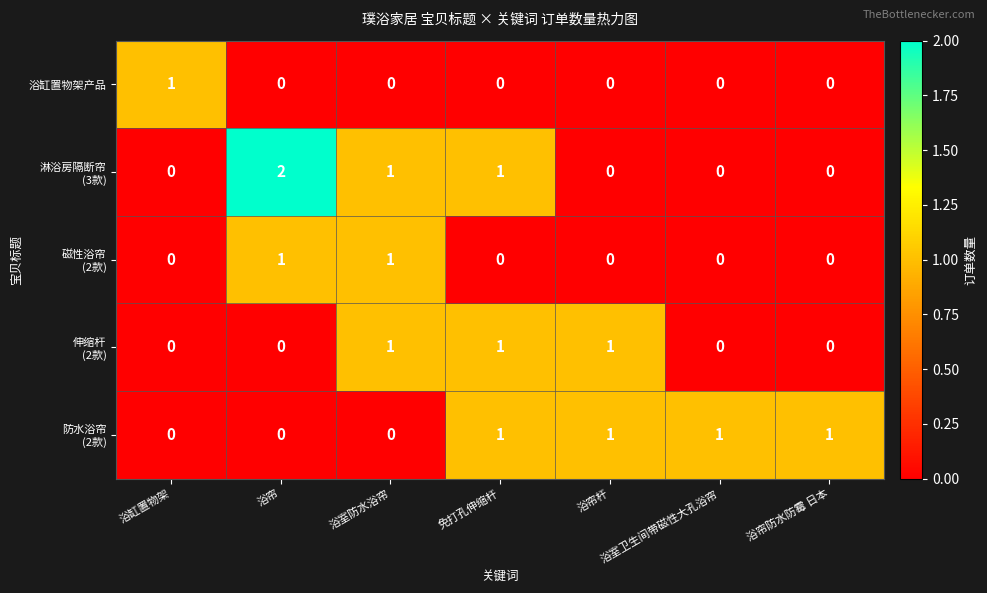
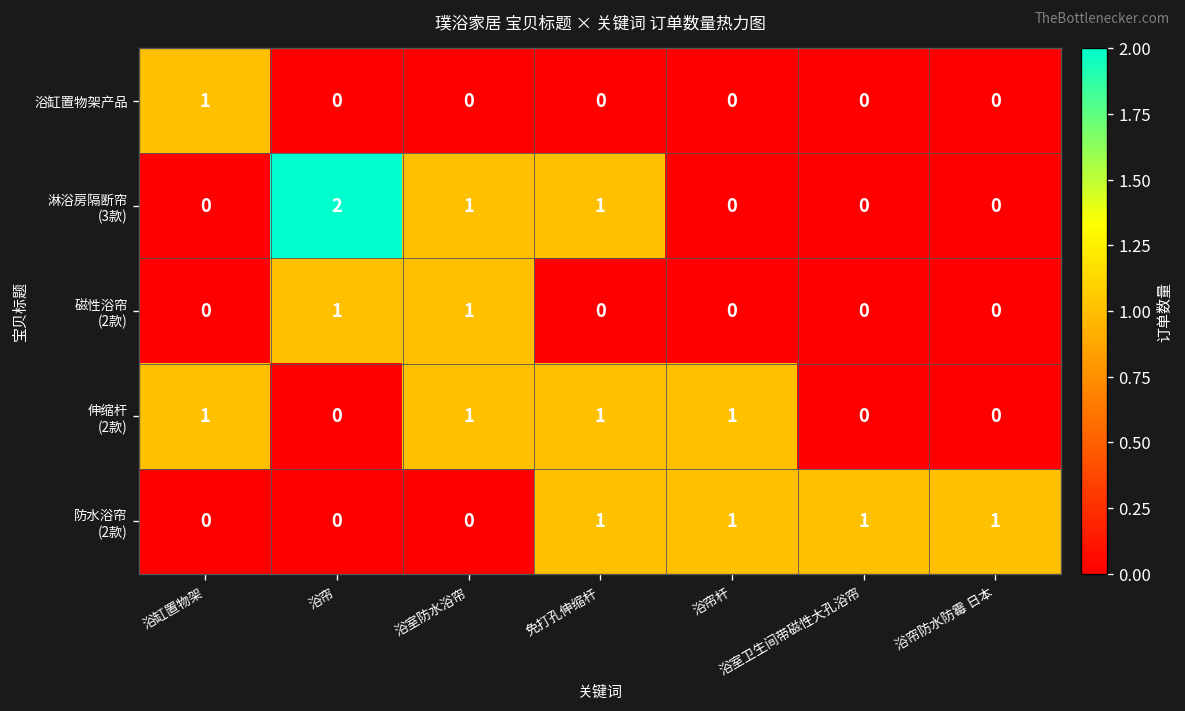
  {
    "浴缸置物架产品": {
      "浴缸置物架": 1,
      "浴帘": 0,
      "浴室防水浴帘": 0,
      "免打孔伸缩杆": 0,
      "浴帘杆": 0,
      "浴室卫生间带磁性大孔浴帘": 0,
      "浴帘防水防霉 日本": 0
    },
    "淋浴房隔断帘 (3款)": {
      "浴缸置物架": 0,
      "浴帘": 2,
      "浴室防水浴帘": 1,
      "免打孔伸缩杆": 1,
      "浴帘杆": 0,
      "浴室卫生间带磁性大孔浴帘": 0,
      "浴帘防水防霉 日本": 0
    },
    "磁性浴帘 (2款)": {
      "浴缸置物架": 0,
      "浴帘": 1,
      "浴室防水浴帘": 1,
      "免打孔伸缩杆": 0,
      "浴帘杆": 0,
      "浴室卫生间带磁性大孔浴帘": 0,
      "浴帘防水防霉 日本": 0
    },
    "伸缩杆 (2款)": {
-     "浴缸置物架": 0,
+     "浴缸置物架": 1,
      "浴帘": 0,
      "浴室防水浴帘": 1,
      "免打孔伸缩杆": 1,
      "浴帘杆": 1,
      "浴室卫生间带磁性大孔浴帘": 0,
      "浴帘防水防霉 日本": 0
    },
    "防水浴帘 (2款)": {
      "浴缸置物架": 0,
      "浴帘": 0,
      "浴室防水浴帘": 0,
      "免打孔伸缩杆": 1,
      "浴帘杆": 1,
      "浴室卫生间带磁性大孔浴帘": 1,
      "浴帘防水防霉 日本": 1
    }
  }
